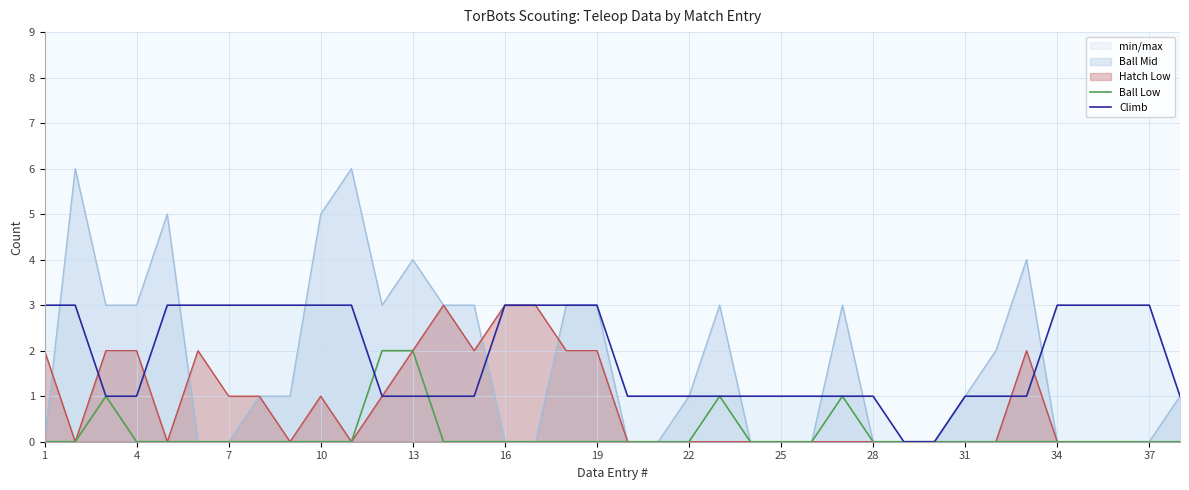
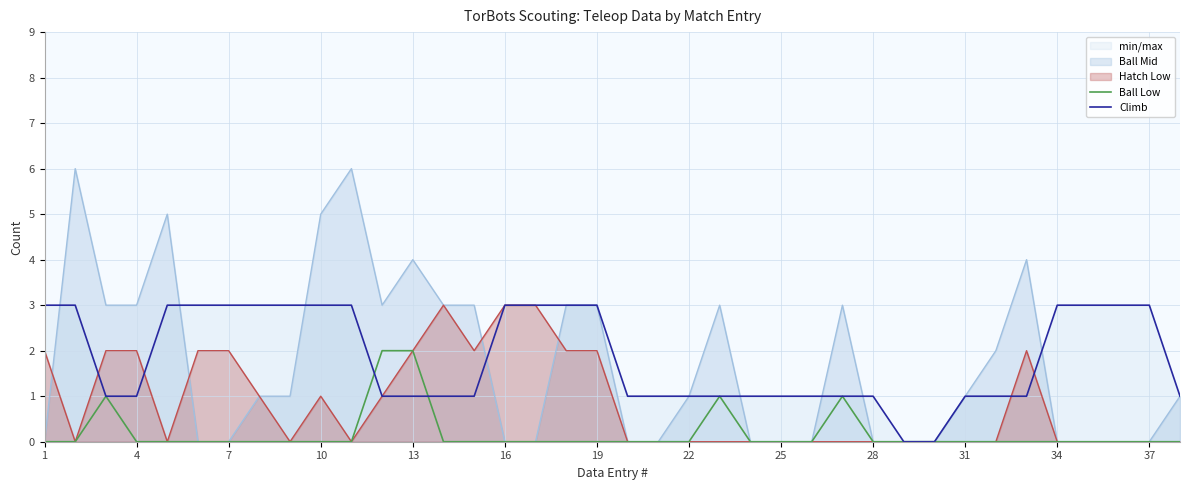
  {
    "Hatch Low": {
      "1": 2,
      "4": 2,
-     "7": 1,
+     "7": 2,
      "10": 1,
      "19": 2
    },
    "Ball Low": {
      "4": 0,
      "10": 0,
      "19": 0
    }
  }
